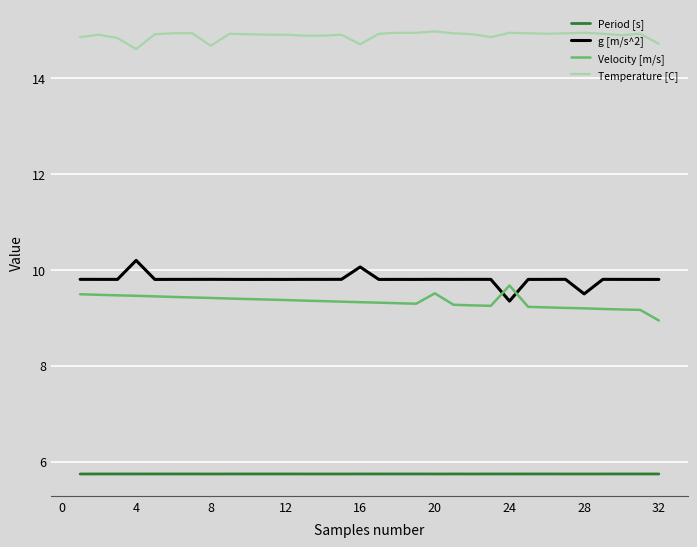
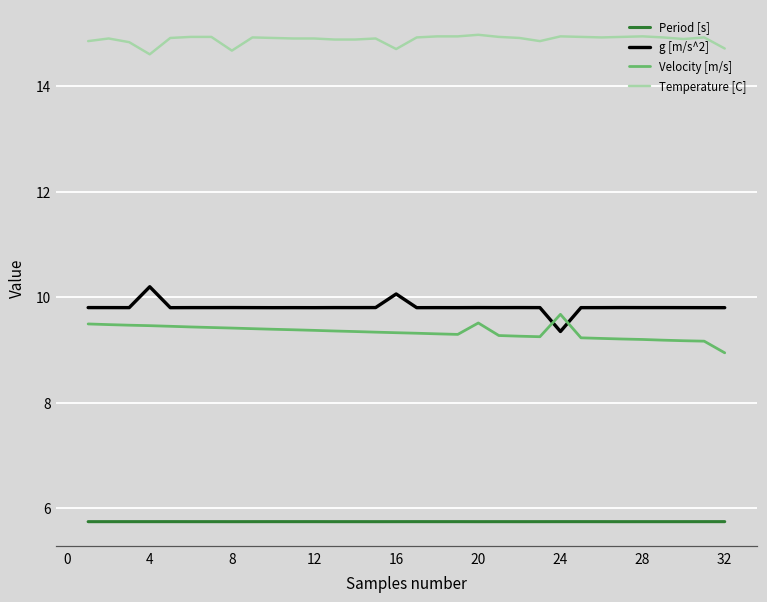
  {
    "Period [s]": {
      "4": 5.7,
      "8": 5.7,
      "12": 5.7,
      "16": 5.7,
      "20": 5.7,
      "24": 5.7,
      "28": 5.7,
      "32": 5.7
    },
    "g [m/s^2]": {
      "4": 10.2,
      "8": 9.8,
      "12": 9.8,
      "16": 10.1,
      "20": 9.8,
      "24": 9.3,
-     "28": 9.5,
+     "28": 9.8,
      "32": 9.8
    },
    "Velocity [m/s]": {
      "4": 9.5,
      "8": 9.4,
      "12": 9.4,
      "16": 9.3,
      "20": 9.5,
      "24": 9.7,
      "28": 9.2,
      "32": 8.9
    },
    "Temperature [C]": {
      "4": 14.6,
      "8": 14.7,
      "12": 14.9,
      "16": 14.7,
      "20": 15.0,
      "24": 14.9,
      "28": 14.9,
      "32": 14.7
    }
  }
